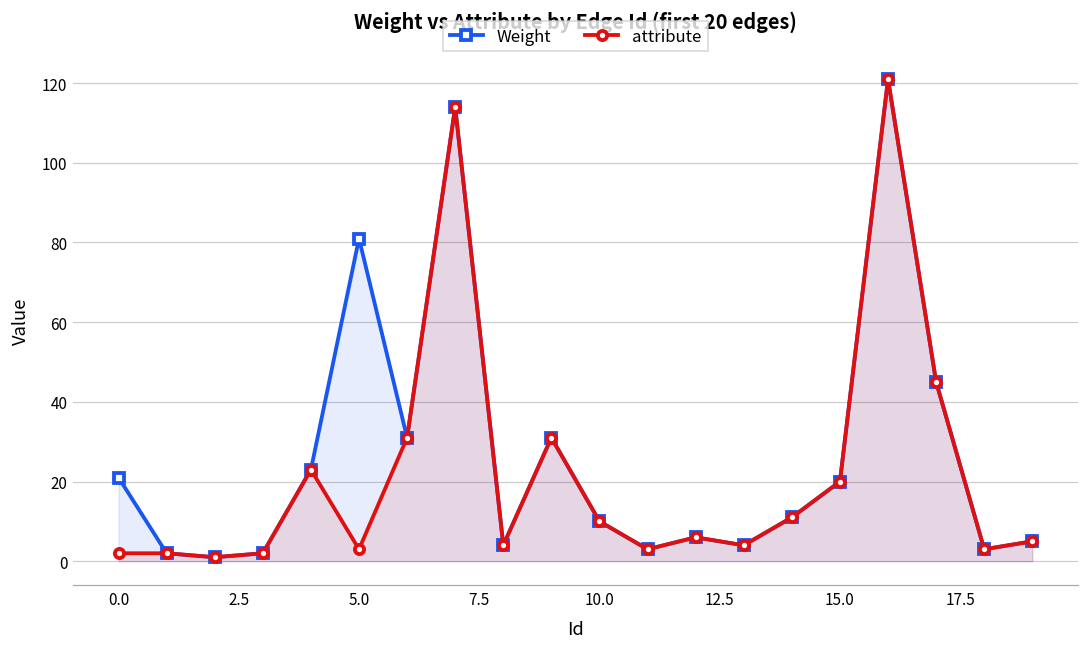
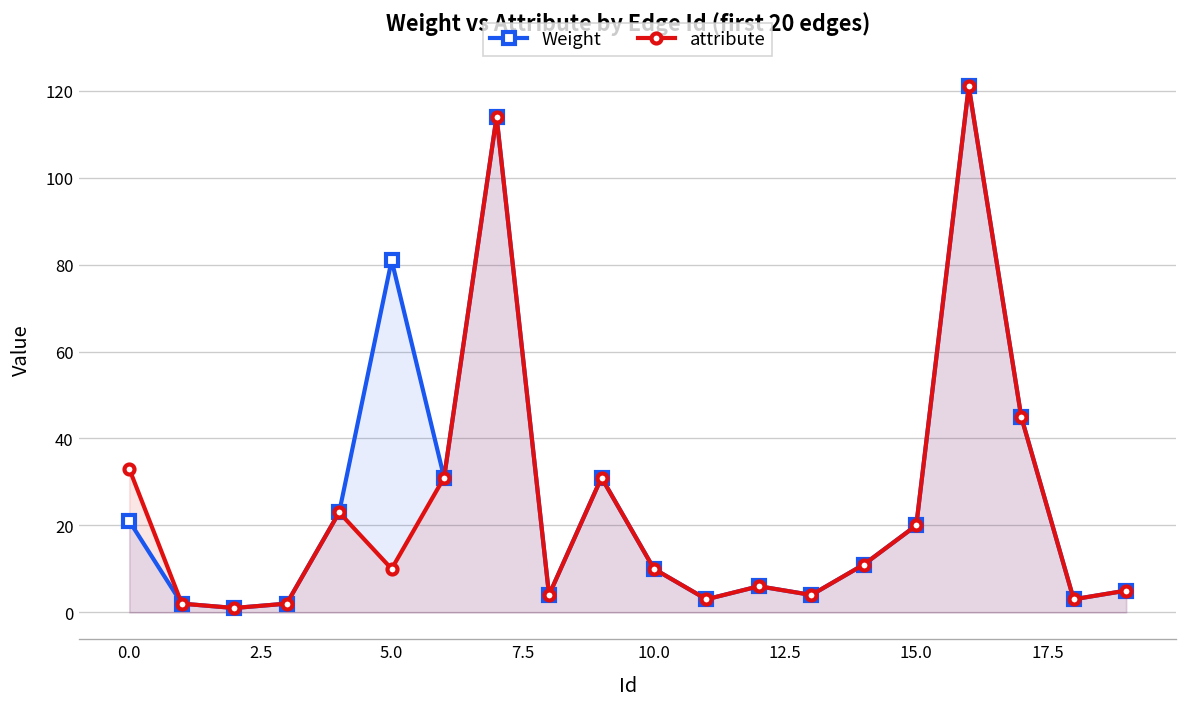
  {
    "Weight": {
      "0.0": 21,
      "5.0": 81
    },
    "attribute": {
-     "0.0": 2,
-     "5.0": 3
+     "0.0": 33,
+     "5.0": 10
    }
  }
